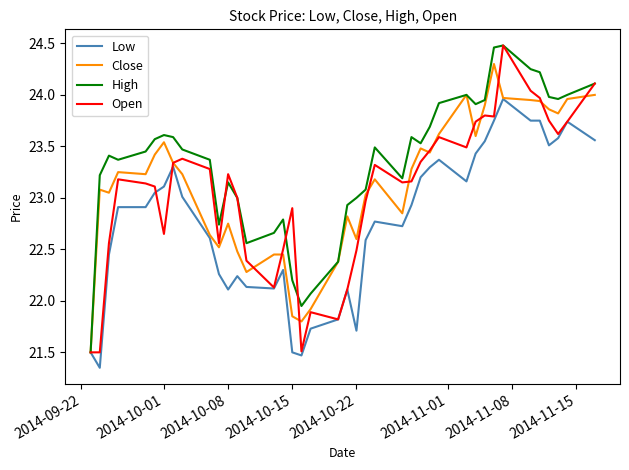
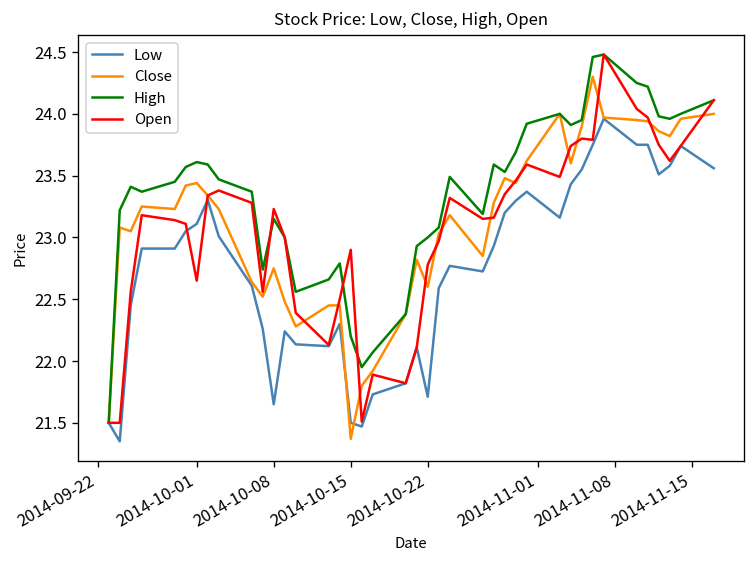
  {
    "Low": {
      "2014-10-01": 23.11,
-     "2014-10-08": 22.11,
+     "2014-10-08": 21.65,
      "2014-10-15": 21.50,
      "2014-10-22": 21.71
    },
    "Close": {
-     "2014-10-01": 23.54,
+     "2014-10-01": 23.44,
      "2014-10-08": 22.75,
-     "2014-10-15": 21.85,
+     "2014-10-15": 21.37,
      "2014-10-22": 22.60
    },
    "High": {
      "2014-10-01": 23.61,
      "2014-10-08": 23.15,
      "2014-10-15": 22.20,
      "2014-10-22": 23.00
    },
    "Open": {
      "2014-10-01": 22.65,
      "2014-10-08": 23.23,
      "2014-10-15": 22.90,
-     "2014-10-22": 22.49
+     "2014-10-22": 22.78
    }
  }
